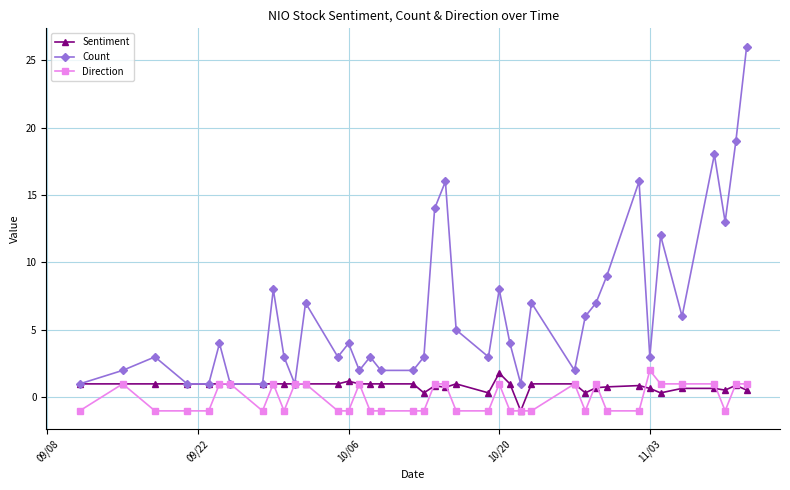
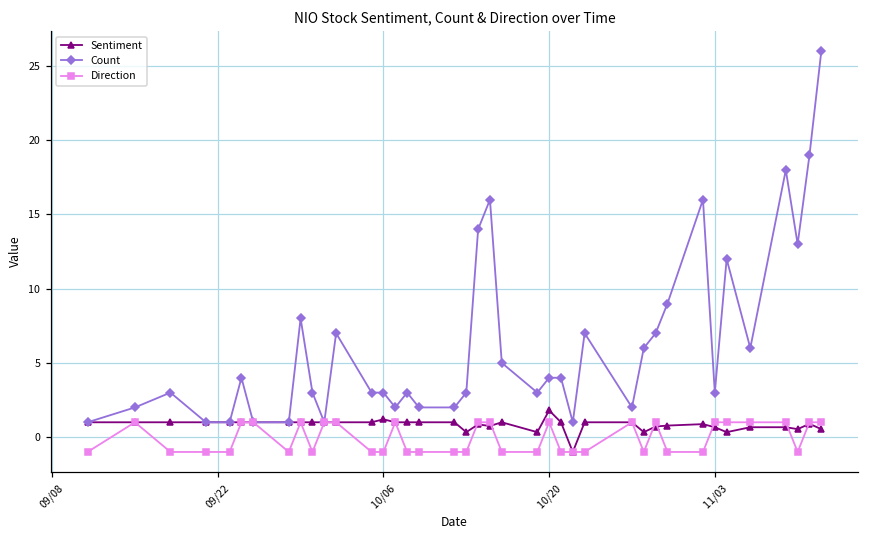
  {
    "Sentiment": {
      "10/06": 1.2,
      "10/20": 1.8,
      "11/03": 0.7
    },
    "Count": {
-     "10/06": 4,
-     "10/20": 8,
+     "10/06": 3,
+     "10/20": 4,
      "11/03": 3
    },
    "Direction": {
      "10/06": -1,
      "10/20": 1,
-     "11/03": 2
+     "11/03": 1
    }
  }
